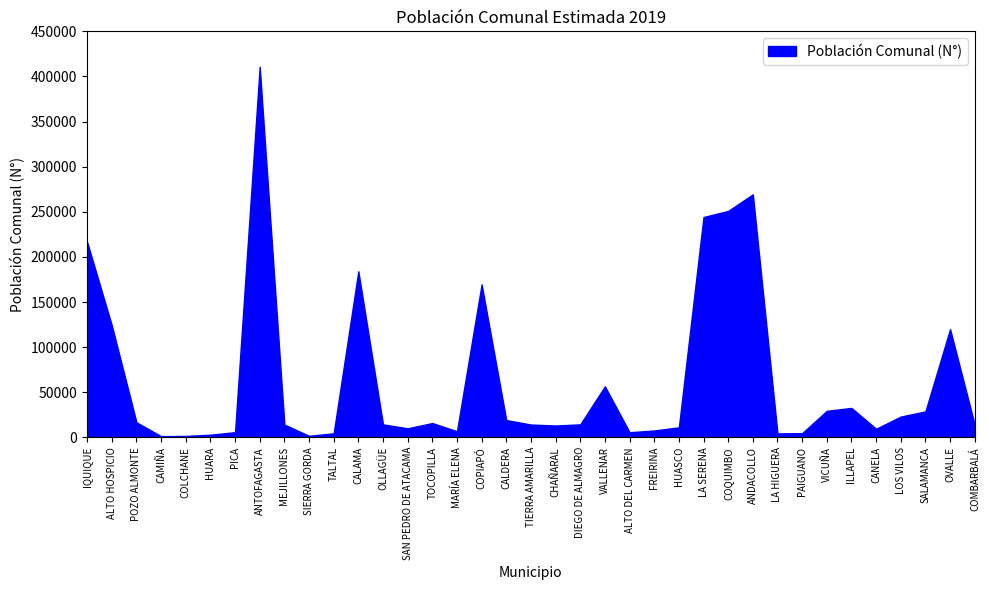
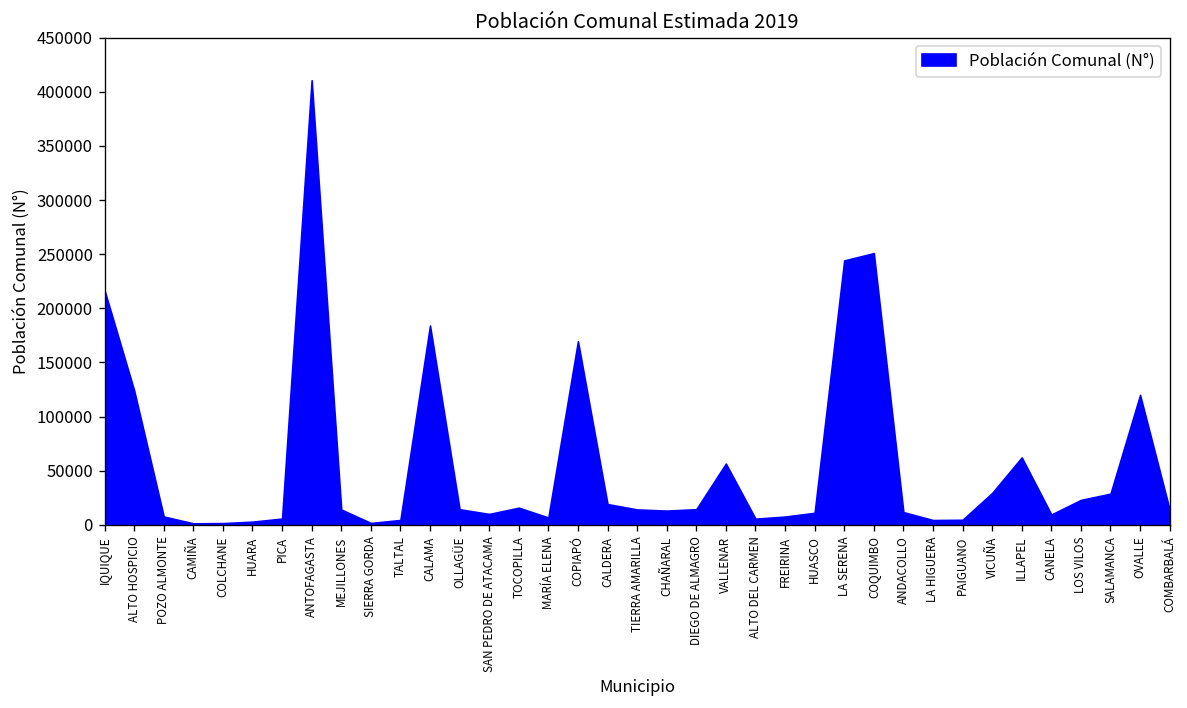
  {
    "IQUIQUE": 220000,
    "ALTO HOSPICIO": 120000,
-   "POZO ALMONTE": 20000,
+   "POZO ALMONTE": 10000,
    "HUARA": 0,
    "PICA": 10000,
    "ANTOFAGASTA": 410000,
    "MEJILLONES": 10000,
    "TALTAL": 0,
    "CALAMA": 180000,
    "OLLAGÜE": 10000,
    "SAN PEDRO DE ATACAMA": 10000,
    "TOCOPILLA": 20000,
    "MARÍA ELENA": 10000,
    "COPIAPÓ": 170000,
    "CALDERA": 20000,
    "TIERRA AMARILLA": 10000,
    "CHAÑARAL": 10000,
    "DIEGO DE ALMAGRO": 10000,
    "VALLENAR": 60000,
    "ALTO DEL CARMEN": 10000,
    "FREIRINA": 10000,
    "HUASCO": 10000,
    "LA SERENA": 240000,
    "COQUIMBO": 250000,
-   "ANDACOLLO": 270000,
+   "ANDACOLLO": 10000,
    "LA HIGUERA": 0,
    "PAIGUANO": 0,
    "VICUÑA": 30000,
-   "ILLAPEL": 30000,
+   "ILLAPEL": 60000,
    "CANELA": 10000,
    "LOS VILOS": 20000,
    "SALAMANCA": 30000,
    "OVALLE": 120000,
    "COMBARBALÁ": 10000
  }
